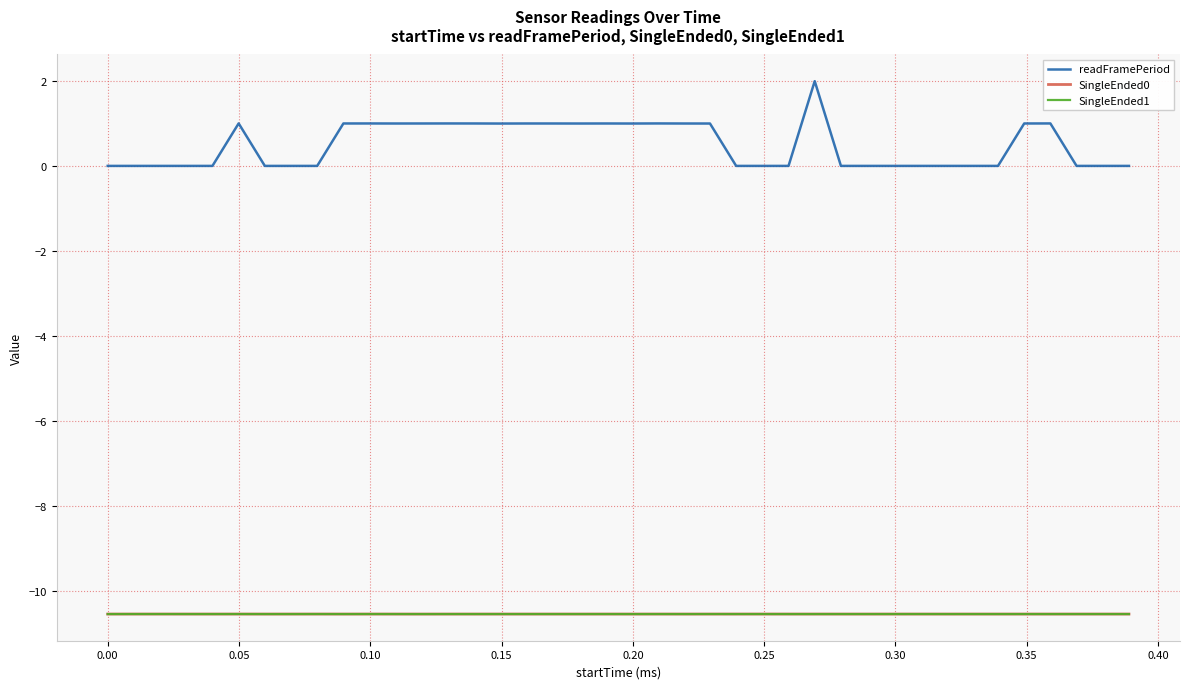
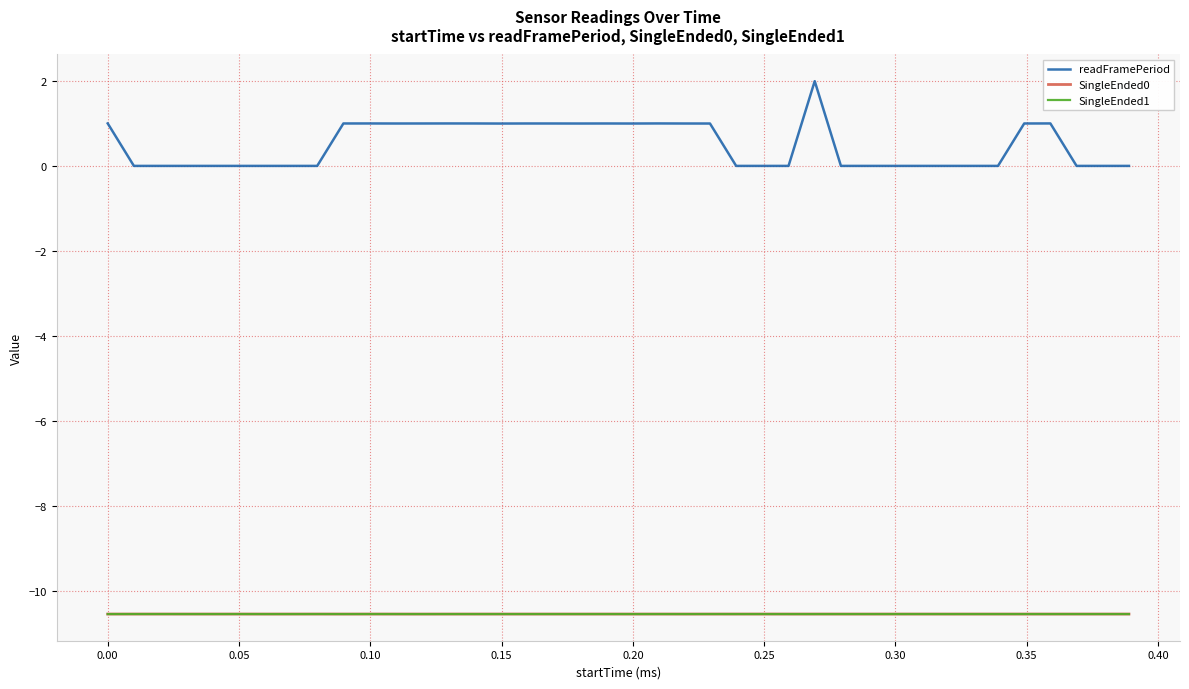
  {
    "readFramePeriod": {
-     "0.00": 0,
-     "0.05": 1
+     "0.00": 1,
+     "0.05": 0
    },
    "SingleEnded1": {
      "0.00": -10.5,
      "0.05": -10.5
    }
  }
